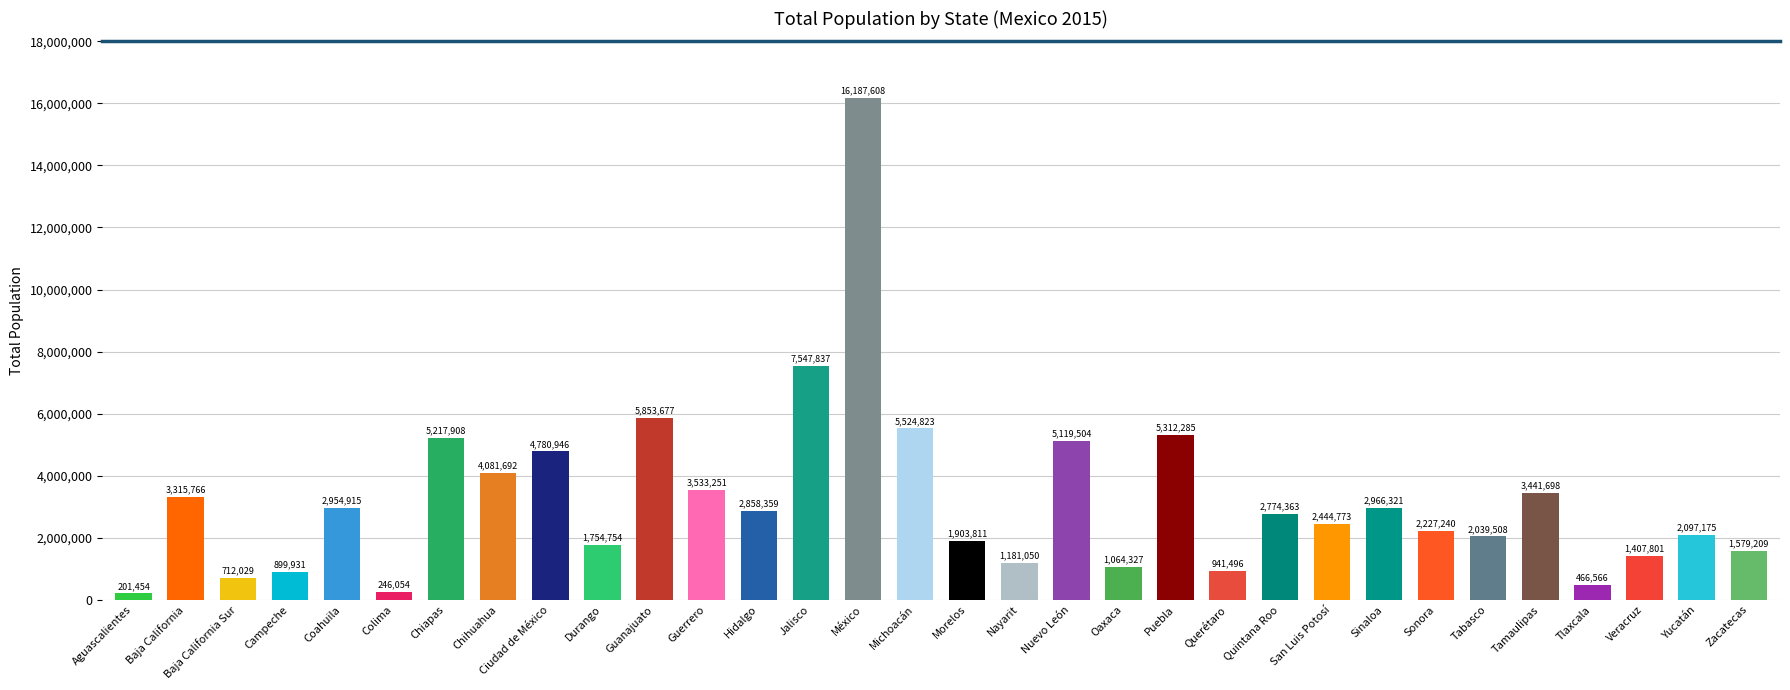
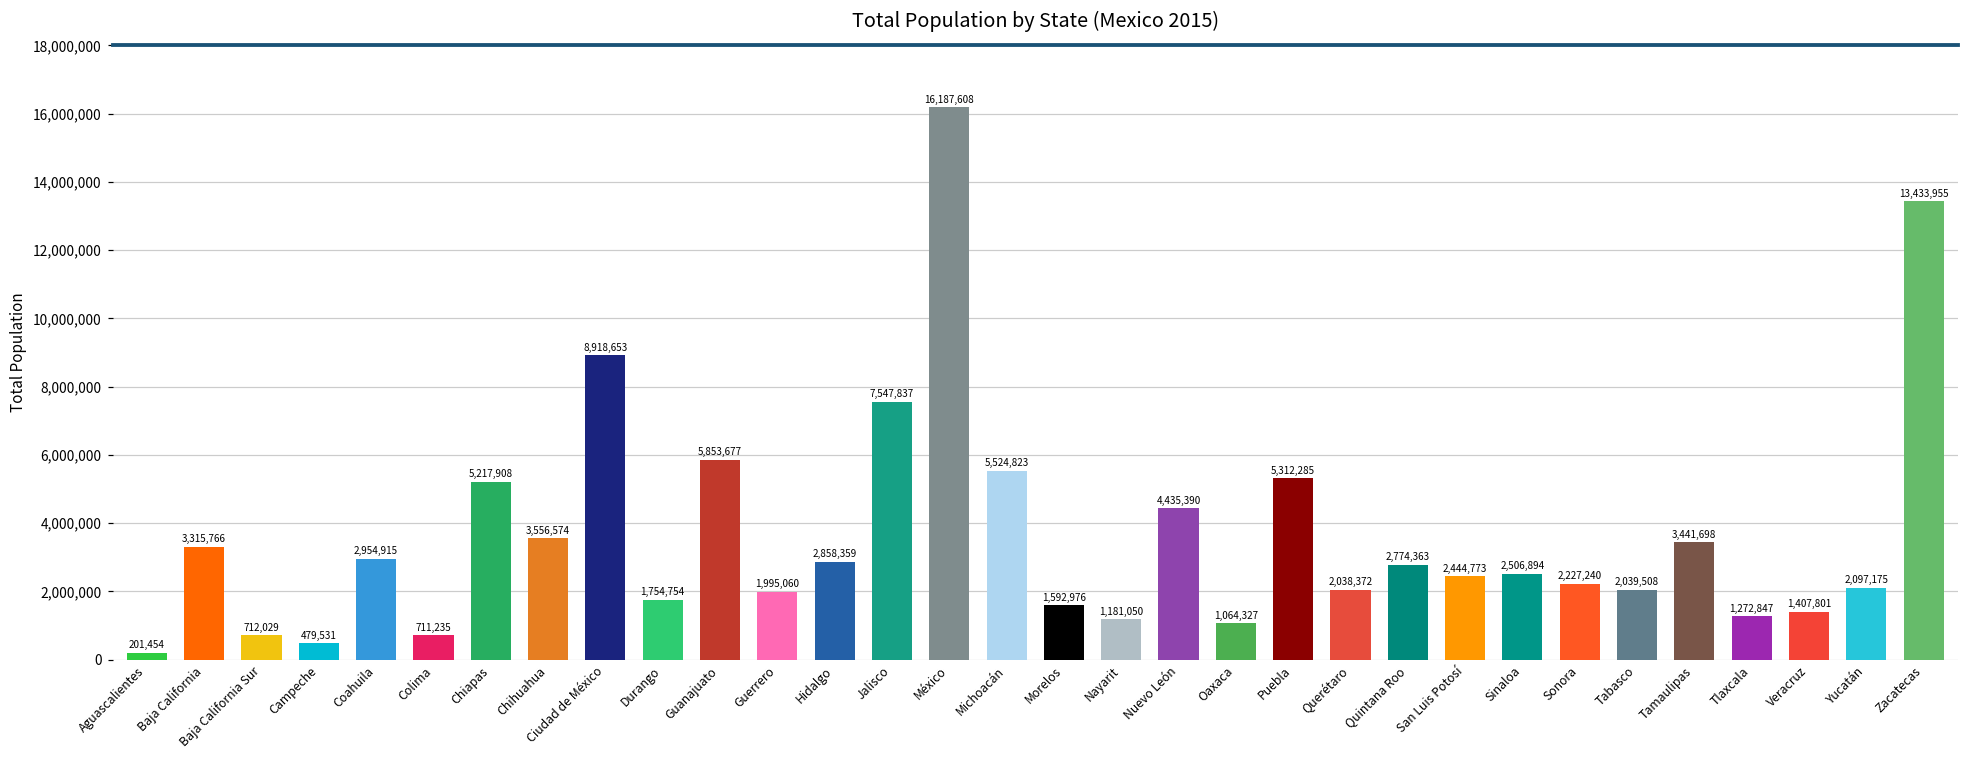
  {
    "Aguascalientes": "201,454",
    "Baja California": "3,315,766",
    "Baja California Sur": "712,029",
-   "Campeche": "899,931",
+   "Campeche": "479,531",
    "Coahuila": "2,954,915",
-   "Colima": "246,054",
+   "Colima": "711,235",
    "Chiapas": "5,217,908",
-   "Chihuahua": "4,081,692",
-   "Ciudad de México": "4,780,946",
+   "Chihuahua": "3,556,574",
+   "Ciudad de México": "8,918,653",
    "Durango": "1,754,754",
    "Guanajuato": "5,853,677",
-   "Guerrero": "3,533,251",
+   "Guerrero": "1,995,060",
    "Hidalgo": "2,858,359",
    "Jalisco": "7,547,837",
    "México": "16,187,608",
    "Michoacán": "5,524,823",
-   "Morelos": "1,903,811",
+   "Morelos": "1,592,976",
    "Nayarit": "1,181,050",
-   "Nuevo León": "5,119,504",
+   "Nuevo León": "4,435,390",
    "Oaxaca": "1,064,327",
    "Puebla": "5,312,285",
-   "Querétaro": "941,496",
+   "Querétaro": "2,038,372",
    "Quintana Roo": "2,774,363",
    "San Luis Potosí": "2,444,773",
-   "Sinaloa": "2,966,321",
+   "Sinaloa": "2,506,894",
    "Sonora": "2,227,240",
    "Tabasco": "2,039,508",
    "Tamaulipas": "3,441,698",
-   "Tlaxcala": "466,566",
+   "Tlaxcala": "1,272,847",
    "Veracruz": "1,407,801",
    "Yucatán": "2,097,175",
-   "Zacatecas": "1,579,209"
+   "Zacatecas": "13,433,955"
  }
